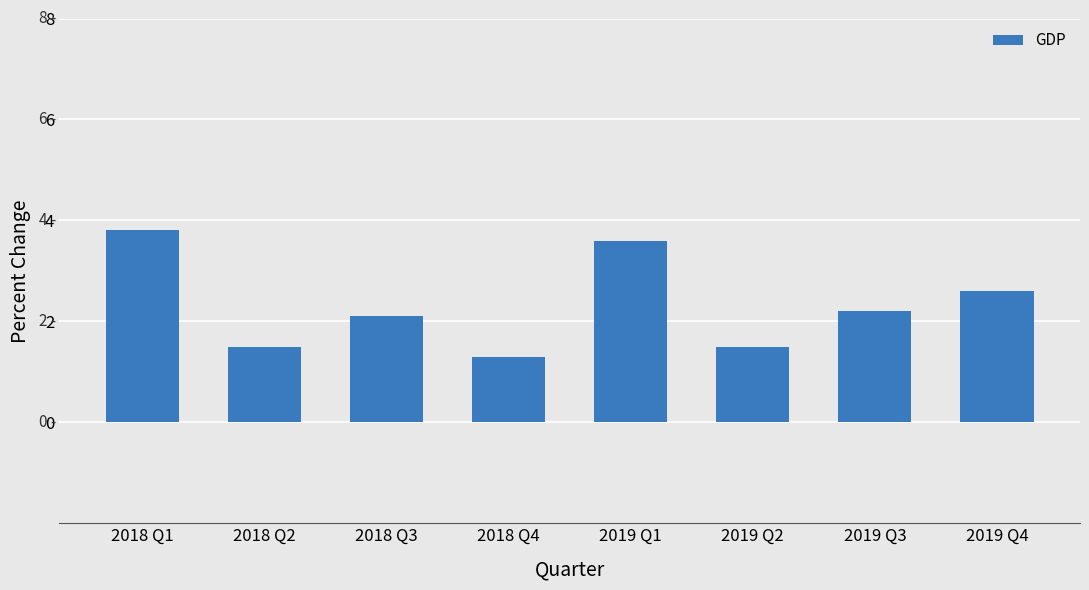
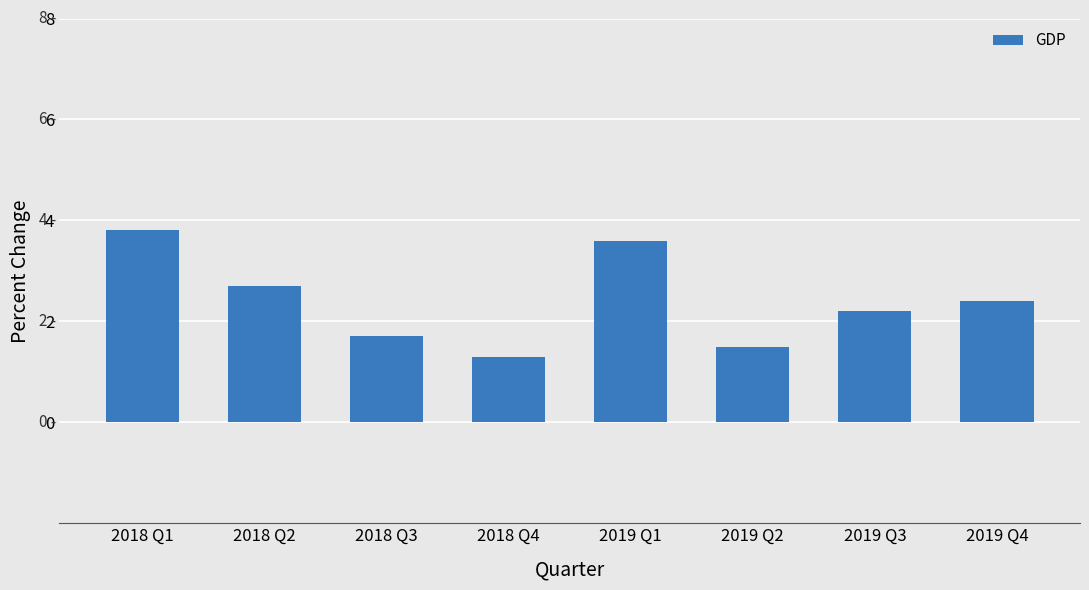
  {
    "2018 Q1": 3.8,
-   "2018 Q2": 1.5,
-   "2018 Q3": 2.1,
+   "2018 Q2": 2.7,
+   "2018 Q3": 1.7,
    "2018 Q4": 1.3,
    "2019 Q1": 3.6,
    "2019 Q2": 1.5,
    "2019 Q3": 2.2,
-   "2019 Q4": 2.6
+   "2019 Q4": 2.4
  }
